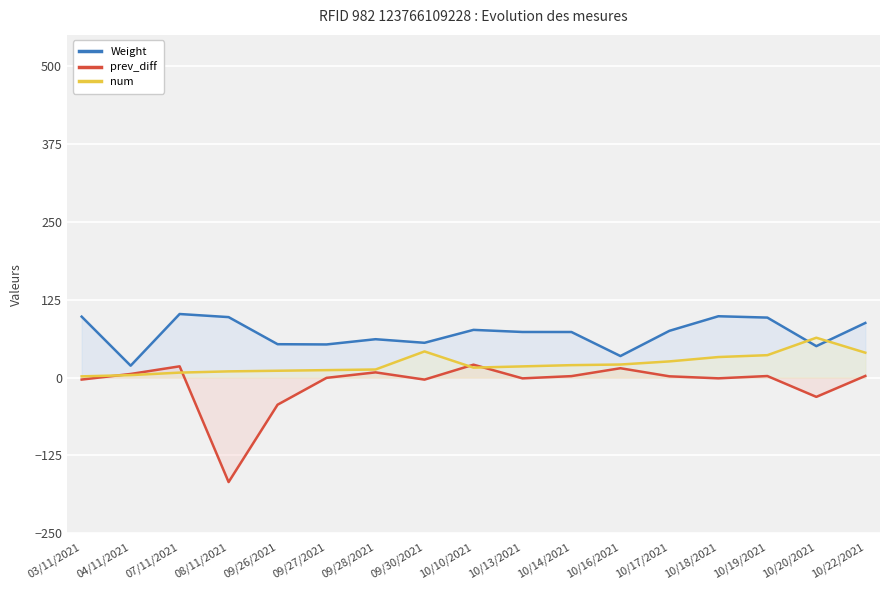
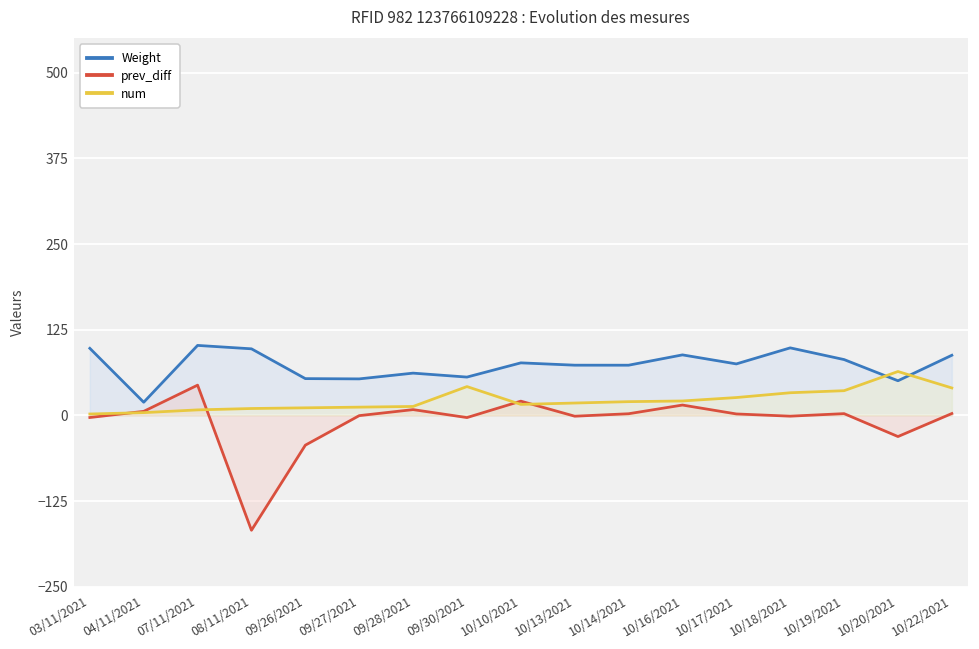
  {
    "Weight": {
      "03/11/2021": 100,
      "04/11/2021": 20,
      "07/11/2021": 100,
      "08/11/2021": 100,
      "09/26/2021": 50,
      "09/27/2021": 50,
      "09/28/2021": 60,
      "09/30/2021": 60,
      "10/10/2021": 80,
      "10/13/2021": 70,
      "10/14/2021": 70,
-     "10/16/2021": 30,
+     "10/16/2021": 90,
      "10/17/2021": 80,
      "10/18/2021": 100,
-     "10/19/2021": 100,
+     "10/19/2021": 80,
      "10/20/2021": 50,
      "10/22/2021": 90
    },
    "prev_diff": {
-     "07/11/2021": 20,
+     "07/11/2021": 40,
      "08/11/2021": -170,
      "09/26/2021": -40,
      "10/20/2021": -30
    },
    "num": {
      "07/11/2021": 10,
      "08/11/2021": 10,
      "09/26/2021": 10,
      "09/27/2021": 10,
      "09/28/2021": 10,
      "09/30/2021": 40,
      "10/10/2021": 20,
      "10/13/2021": 20,
      "10/14/2021": 20,
      "10/16/2021": 20,
      "10/17/2021": 30,
      "10/18/2021": 30,
      "10/19/2021": 40,
      "10/20/2021": 60,
      "10/22/2021": 40
    }
  }
